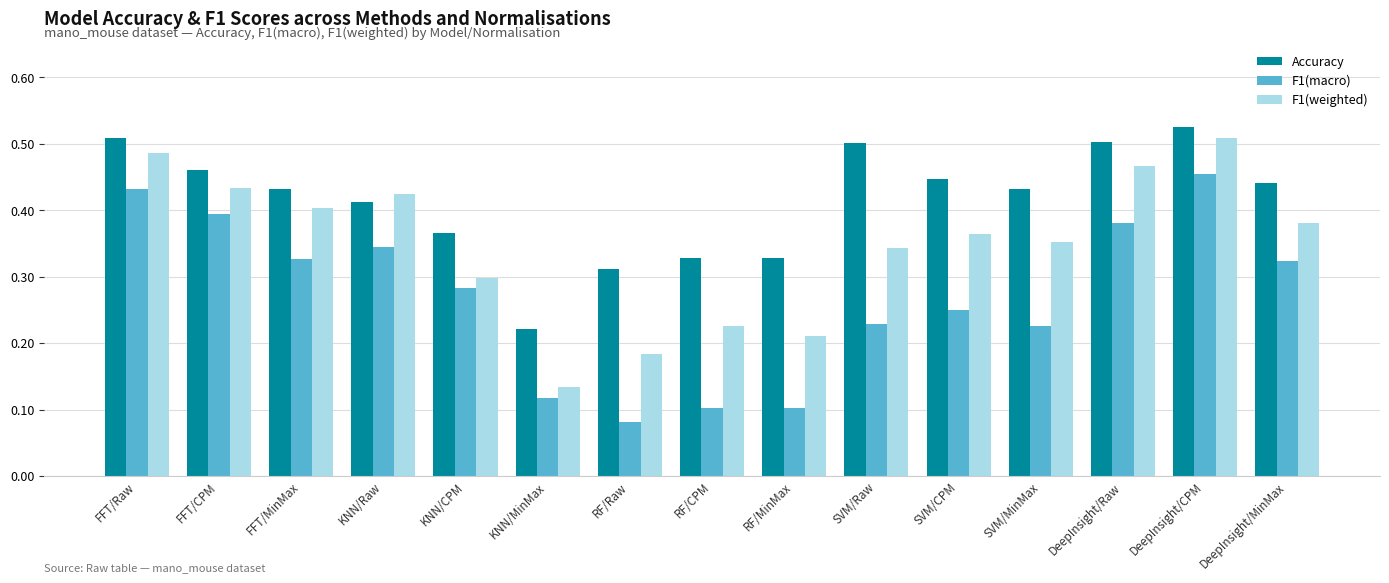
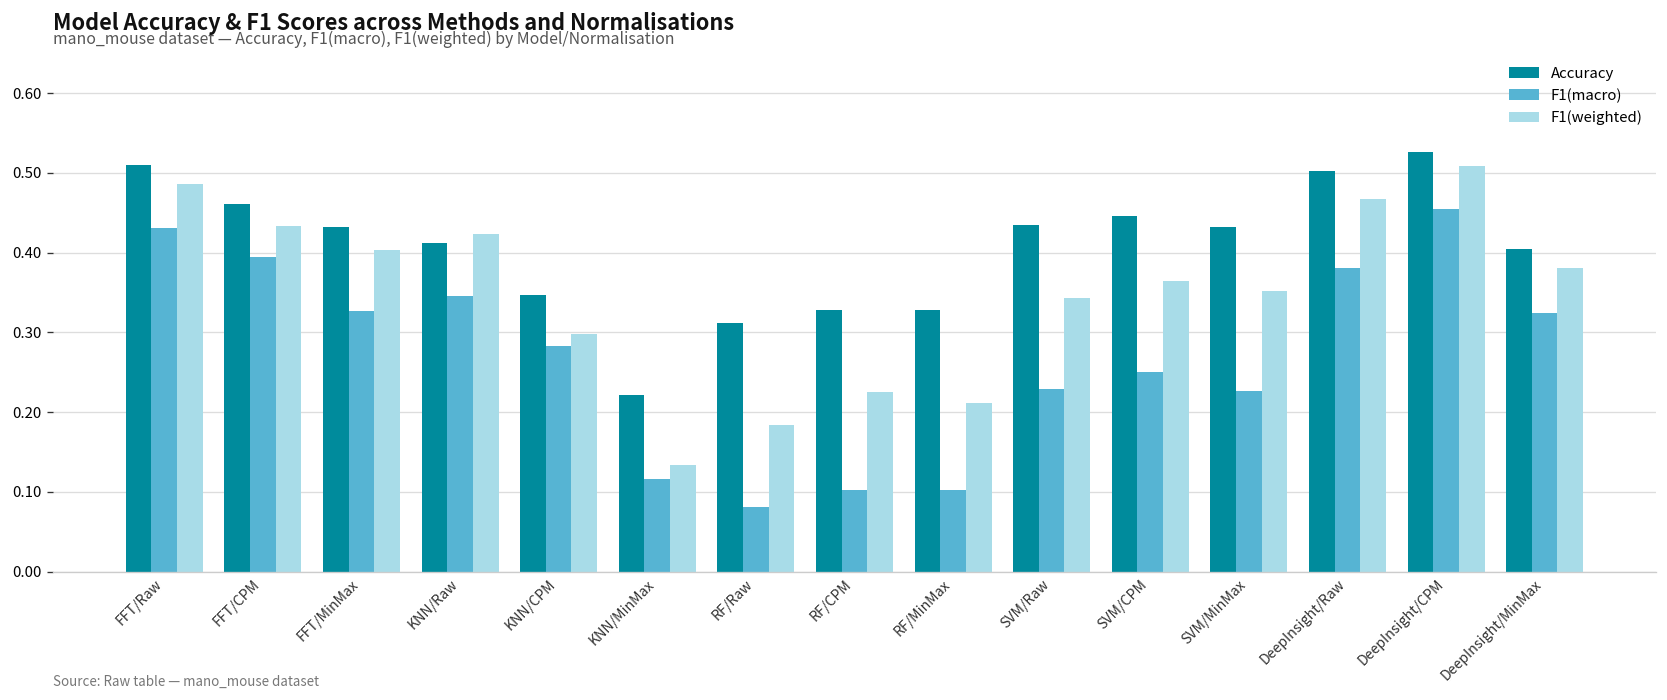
  {
    "Accuracy": {
      "FFT/Raw": 0.51,
      "FFT/CPM": 0.46,
      "FFT/MinMax": 0.43,
      "KNN/Raw": 0.41,
-     "KNN/CPM": 0.37,
+     "KNN/CPM": 0.35,
      "KNN/MinMax": 0.22,
      "RF/Raw": 0.31,
      "RF/CPM": 0.33,
      "RF/MinMax": 0.33,
-     "SVM/Raw": 0.50,
+     "SVM/Raw": 0.43,
      "SVM/CPM": 0.45,
      "SVM/MinMax": 0.43,
      "DeepInsight/Raw": 0.50,
      "DeepInsight/CPM": 0.53,
-     "DeepInsight/MinMax": 0.44
+     "DeepInsight/MinMax": 0.40
    },
    "F1(macro)": {
      "FFT/Raw": 0.43,
      "FFT/CPM": 0.39,
      "FFT/MinMax": 0.33,
      "KNN/Raw": 0.35,
      "KNN/CPM": 0.28,
      "KNN/MinMax": 0.12,
      "RF/Raw": 0.08,
      "RF/CPM": 0.10,
      "RF/MinMax": 0.10,
      "SVM/Raw": 0.23,
      "SVM/CPM": 0.25,
      "SVM/MinMax": 0.23,
      "DeepInsight/Raw": 0.38,
      "DeepInsight/CPM": 0.45,
      "DeepInsight/MinMax": 0.32
    },
    "F1(weighted)": {
      "FFT/Raw": 0.49,
      "FFT/CPM": 0.43,
      "FFT/MinMax": 0.40,
      "KNN/Raw": 0.42,
      "KNN/CPM": 0.30,
      "KNN/MinMax": 0.13,
      "RF/Raw": 0.18,
      "RF/CPM": 0.23,
      "RF/MinMax": 0.21,
      "SVM/Raw": 0.34,
      "SVM/CPM": 0.36,
      "SVM/MinMax": 0.35,
      "DeepInsight/Raw": 0.47,
      "DeepInsight/CPM": 0.51,
      "DeepInsight/MinMax": 0.38
    }
  }
